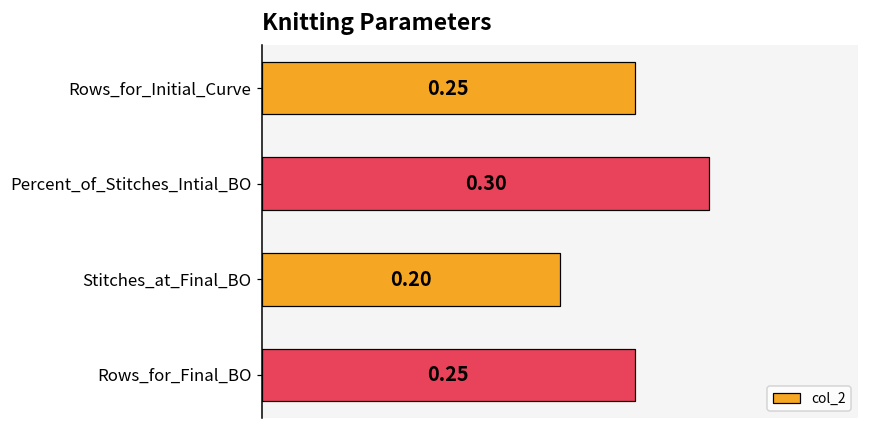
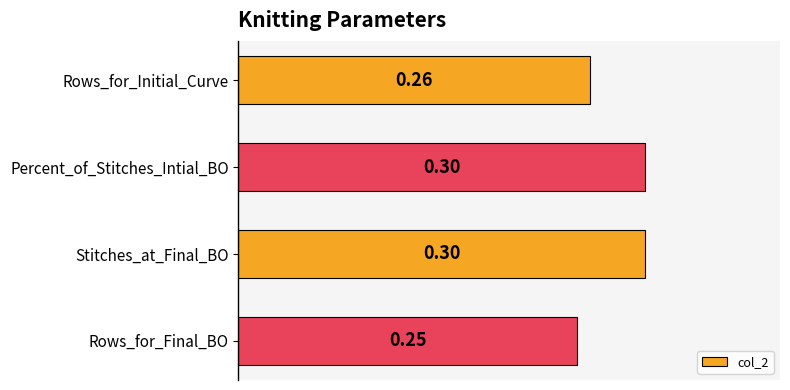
  {
-   "Rows_for_Initial_Curve": 0.25,
+   "Rows_for_Initial_Curve": 0.26,
    "Percent_of_Stitches_Intial_BO": 0.30,
-   "Stitches_at_Final_BO": 0.20,
+   "Stitches_at_Final_BO": 0.30,
    "Rows_for_Final_BO": 0.25
  }
